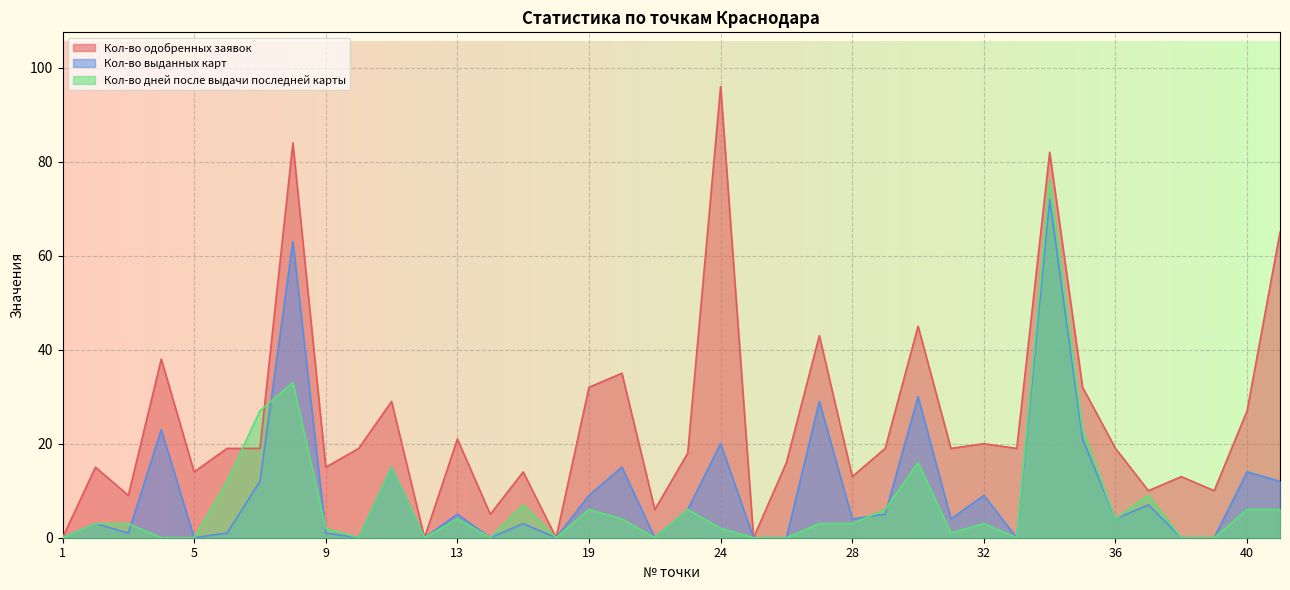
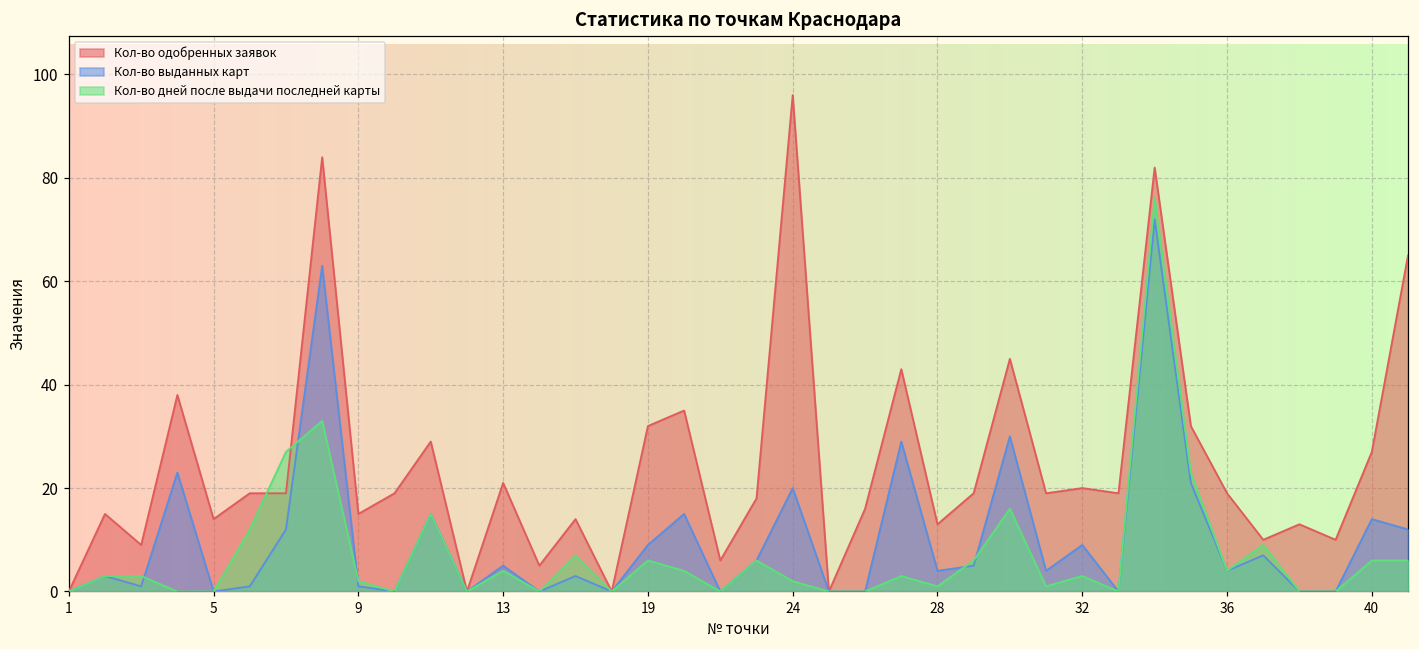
  {
    "Кол-во одобренных заявок": {
      "24": 96,
      "28": 13,
      "32": 20,
      "36": 19,
      "40": 27
    },
    "Кол-во выданных карт": {
      "24": 20,
      "28": 4,
      "32": 9,
      "40": 14
    },
    "Кол-во дней после выдачи последней карты": {
      "24": 2,
-     "28": 3,
+     "28": 1,
      "32": 3,
      "40": 6
    }
  }
